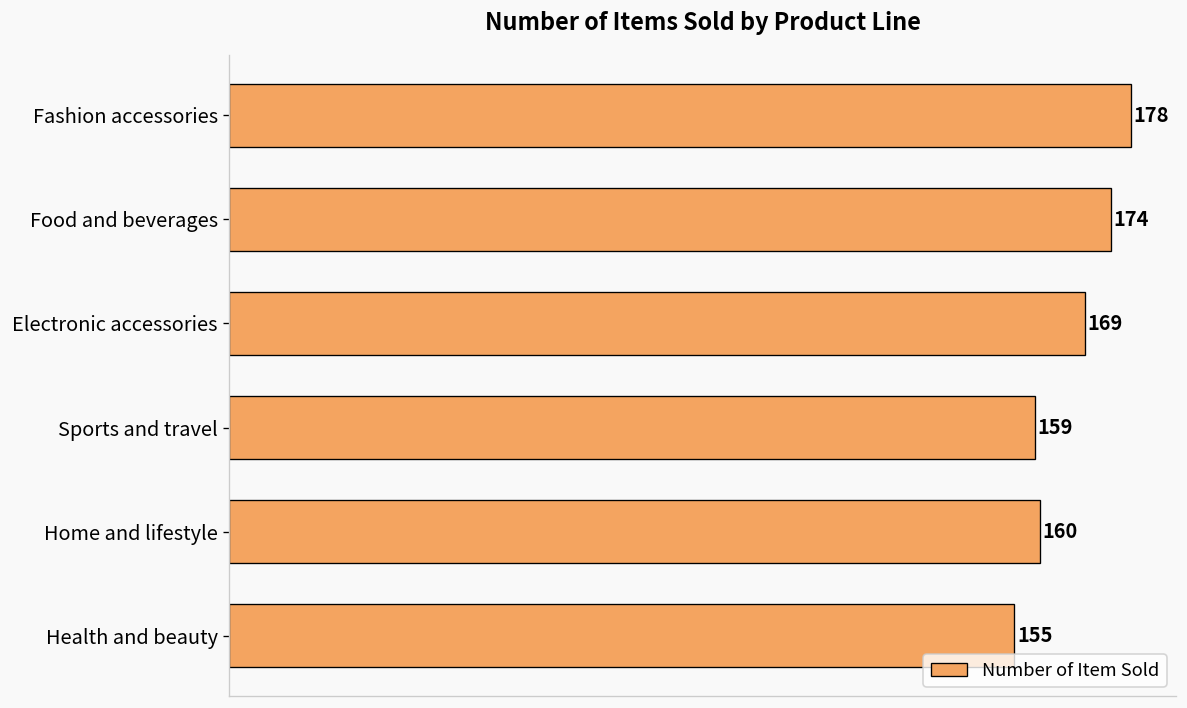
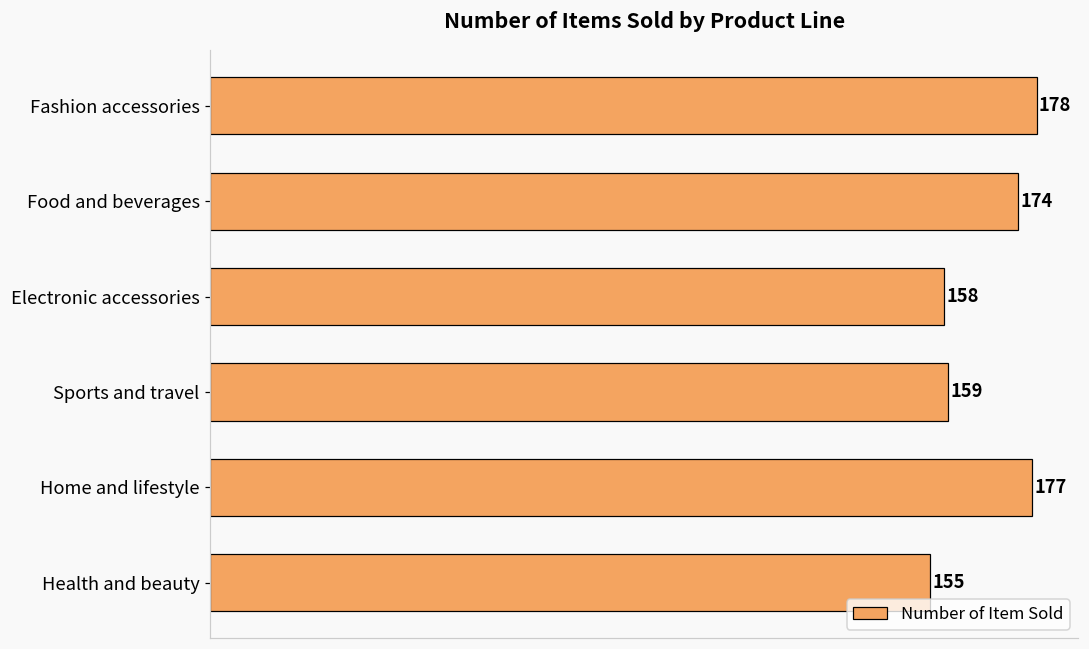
  {
    "Fashion accessories": 178,
    "Food and beverages": 174,
-   "Electronic accessories": 169,
+   "Electronic accessories": 158,
    "Sports and travel": 159,
-   "Home and lifestyle": 160,
+   "Home and lifestyle": 177,
    "Health and beauty": 155
  }
